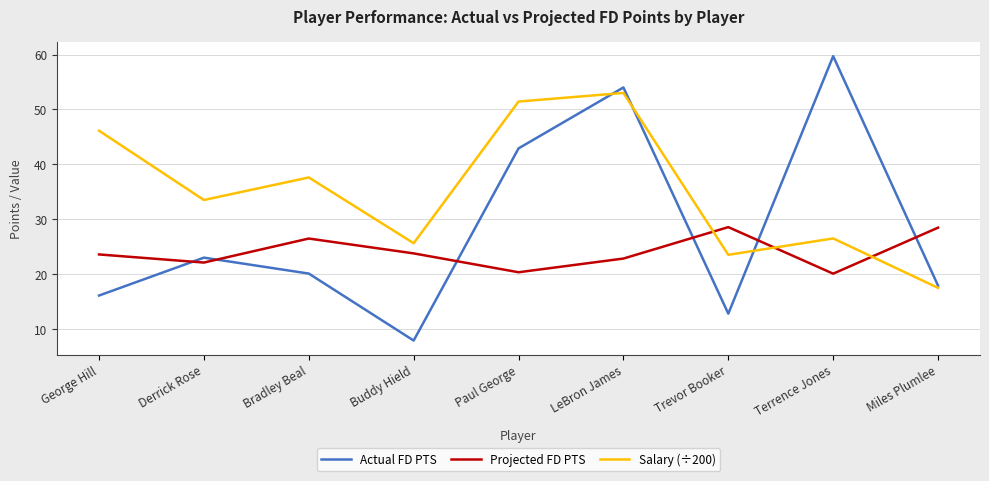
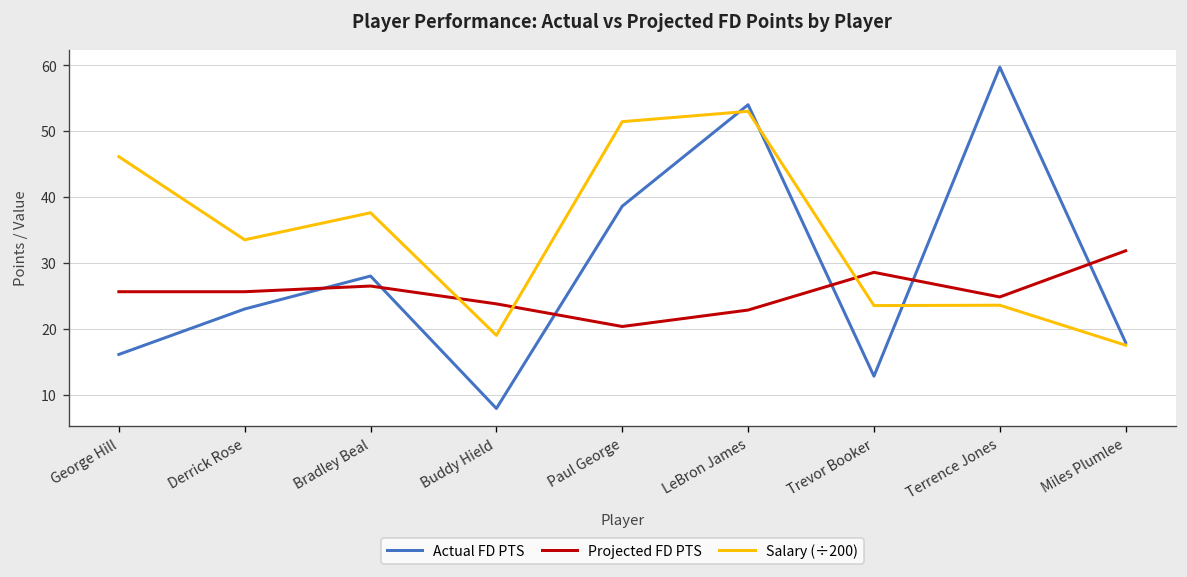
  {
    "Actual FD PTS": {
      "George Hill": 16,
      "Derrick Rose": 23,
-     "Bradley Beal": 20,
+     "Bradley Beal": 28,
      "Buddy Hield": 8,
-     "Paul George": 43,
+     "Paul George": 39,
      "LeBron James": 54,
      "Trevor Booker": 13,
      "Terrence Jones": 60
    },
    "Projected FD PTS": {
-     "George Hill": 24,
-     "Derrick Rose": 22,
+     "George Hill": 26,
+     "Derrick Rose": 26,
      "Bradley Beal": 26,
      "Buddy Hield": 24,
      "Paul George": 20,
      "LeBron James": 23,
      "Trevor Booker": 29,
-     "Terrence Jones": 20,
-     "Miles Plumlee": 28
+     "Terrence Jones": 25,
+     "Miles Plumlee": 32
    },
    "Salary (÷200)": {
      "George Hill": 46,
      "Derrick Rose": 34,
      "Bradley Beal": 38,
-     "Buddy Hield": 26,
+     "Buddy Hield": 19,
      "Paul George": 51,
      "LeBron James": 53,
      "Trevor Booker": 24,
-     "Terrence Jones": 27
+     "Terrence Jones": 24
    }
  }
